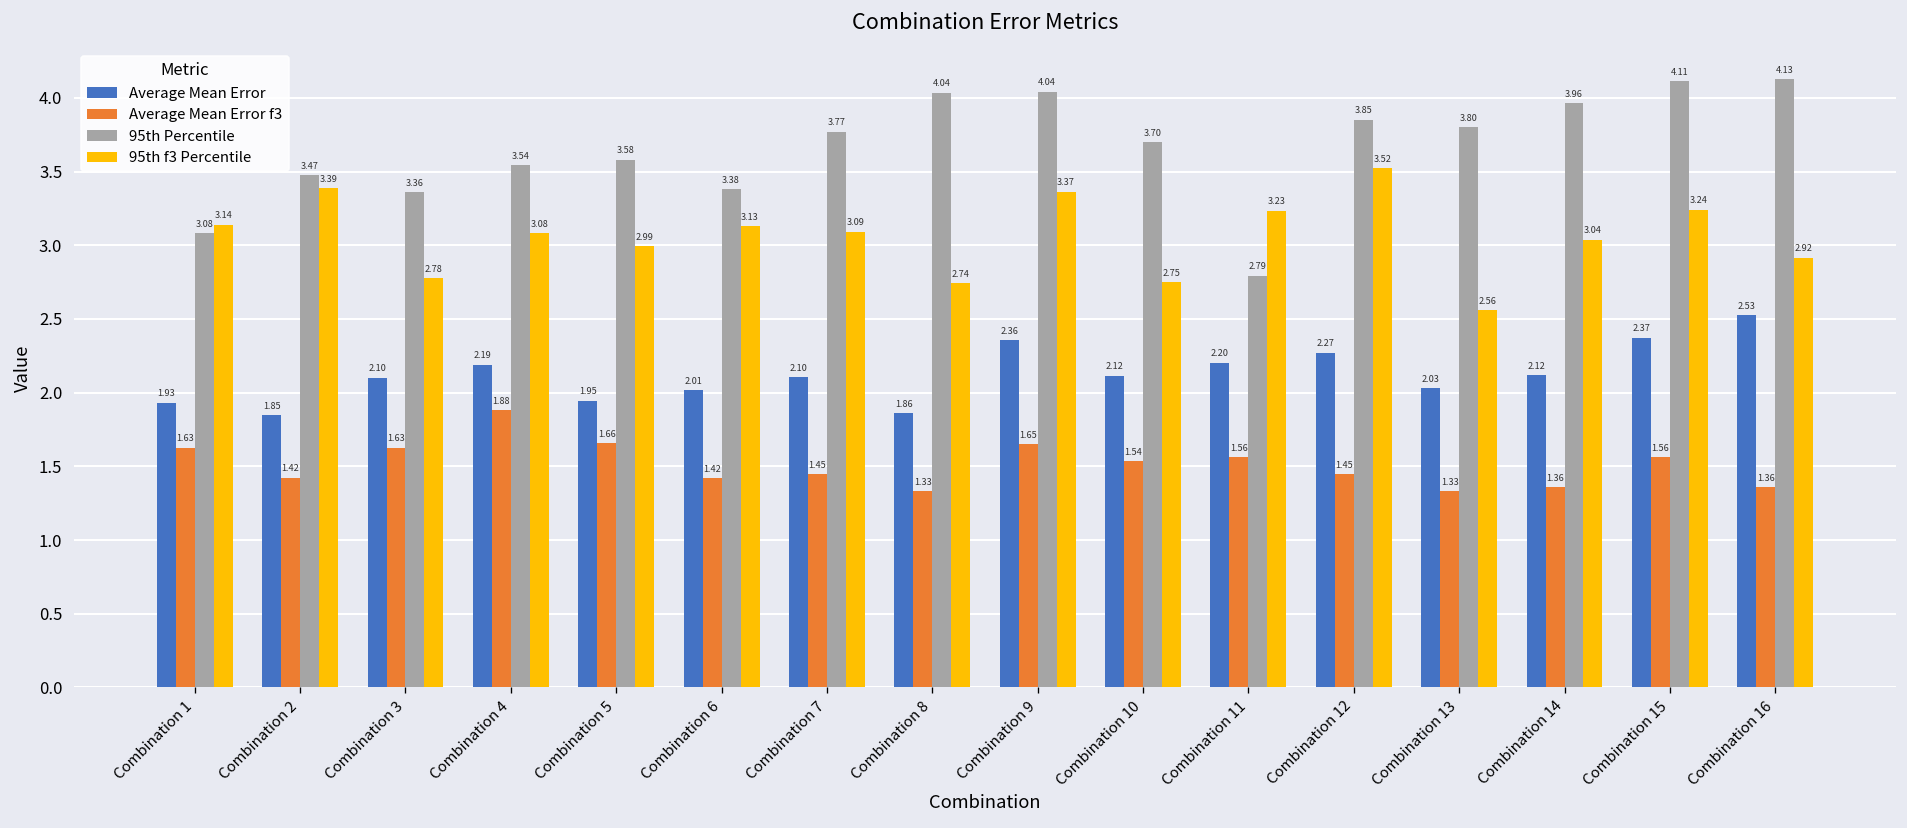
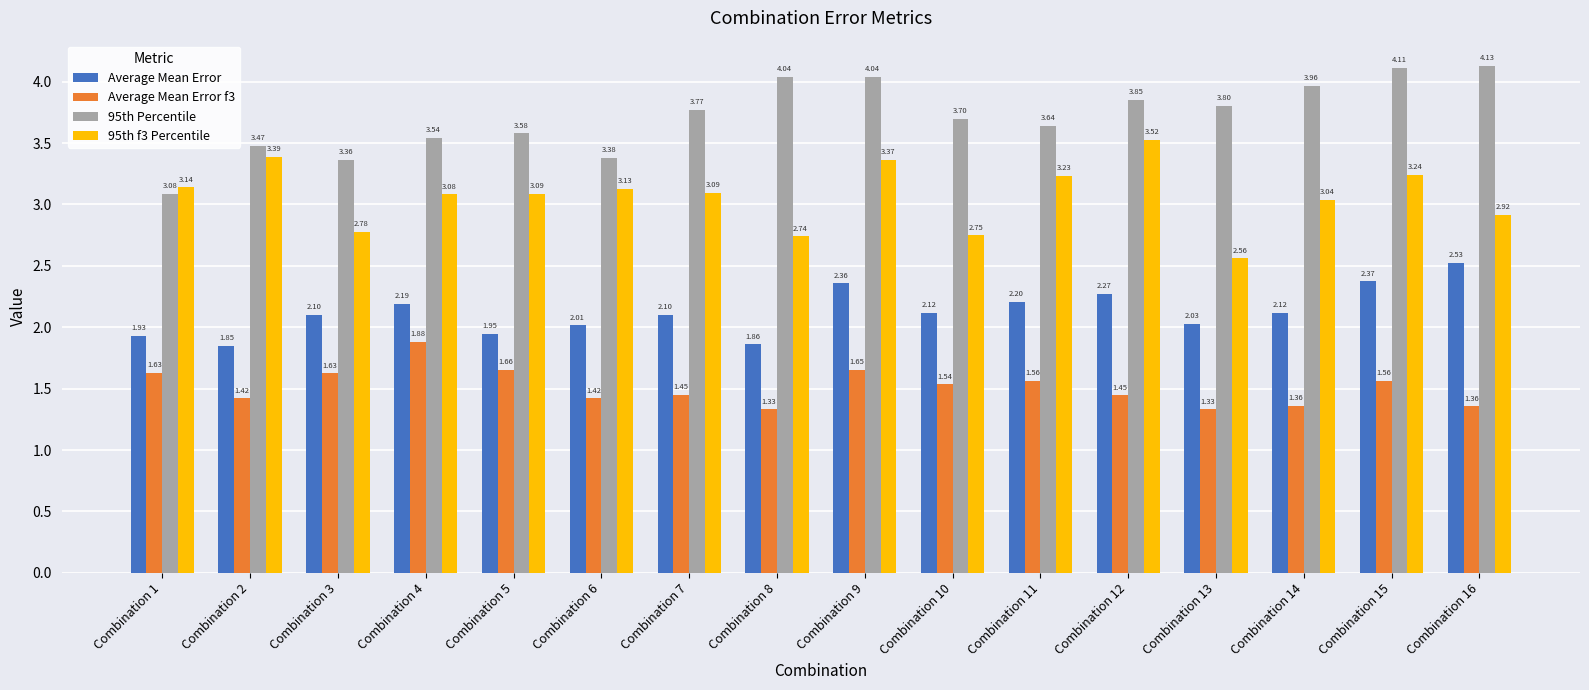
  {
    "Average Mean Error": {
      "Combination 1": 1.93,
      "Combination 2": 1.85,
      "Combination 3": 2.10,
      "Combination 4": 2.19,
      "Combination 5": 1.95,
      "Combination 6": 2.01,
      "Combination 7": 2.10,
      "Combination 8": 1.86,
      "Combination 9": 2.36,
      "Combination 10": 2.12,
      "Combination 11": 2.20,
      "Combination 12": 2.27,
      "Combination 13": 2.03,
      "Combination 14": 2.12,
      "Combination 15": 2.37,
      "Combination 16": 2.53
    },
    "Average Mean Error f3": {
      "Combination 1": 1.63,
      "Combination 2": 1.42,
      "Combination 3": 1.63,
      "Combination 4": 1.88,
      "Combination 5": 1.66,
      "Combination 6": 1.42,
      "Combination 7": 1.45,
      "Combination 8": 1.33,
      "Combination 9": 1.65,
      "Combination 10": 1.54,
      "Combination 11": 1.56,
      "Combination 12": 1.45,
      "Combination 13": 1.33,
      "Combination 14": 1.36,
      "Combination 15": 1.56,
      "Combination 16": 1.36
    },
    "95th Percentile": {
      "Combination 1": 3.08,
      "Combination 2": 3.47,
      "Combination 3": 3.36,
      "Combination 4": 3.54,
      "Combination 5": 3.58,
      "Combination 6": 3.38,
      "Combination 7": 3.77,
      "Combination 8": 4.04,
      "Combination 9": 4.04,
      "Combination 10": 3.70,
-     "Combination 11": 2.79,
+     "Combination 11": 3.64,
      "Combination 12": 3.85,
      "Combination 13": 3.80,
      "Combination 14": 3.96,
      "Combination 15": 4.11,
      "Combination 16": 4.13
    },
    "95th f3 Percentile": {
      "Combination 1": 3.14,
      "Combination 2": 3.39,
      "Combination 3": 2.78,
      "Combination 4": 3.08,
-     "Combination 5": 2.99,
+     "Combination 5": 3.09,
      "Combination 6": 3.13,
      "Combination 7": 3.09,
      "Combination 8": 2.74,
      "Combination 9": 3.37,
      "Combination 10": 2.75,
      "Combination 11": 3.23,
      "Combination 12": 3.52,
      "Combination 13": 2.56,
      "Combination 14": 3.04,
      "Combination 15": 3.24,
      "Combination 16": 2.92
    }
  }
